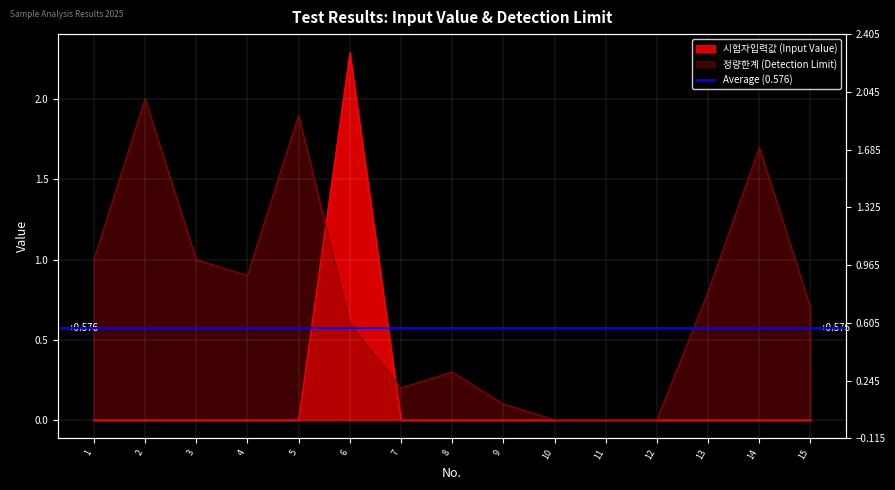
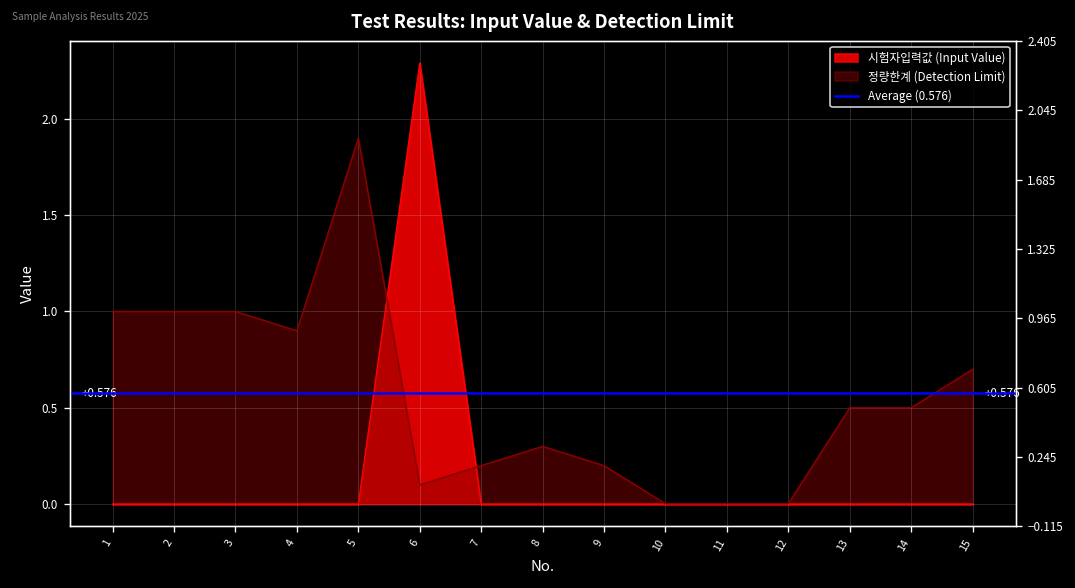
  {
    "시험자입력값 (Input Value)": {
      "1": 0.0,
      "2": 0.0,
      "3": 0.0,
      "4": 0.0,
      "5": 0.0,
      "6": 2.3,
      "7": 0.0,
      "8": 0.0,
      "9": 0.0,
      "13": 0.0,
      "14": 0.0,
      "15": 0.0
    },
    "정량한계 (Detection Limit)": {
      "1": 1.0,
-     "2": 2,
+     "2": 1,
      "3": 1.0,
      "4": 0.9,
      "5": 1.9,
-     "6": 0.6,
+     "6": 0.1,
      "7": 0.2,
      "8": 0.3,
-     "9": 0.1,
-     "13": 0.8,
-     "14": 1.7
+     "9": 0.2,
+     "13": 0.5,
+     "14": 0.5
    }
  }
